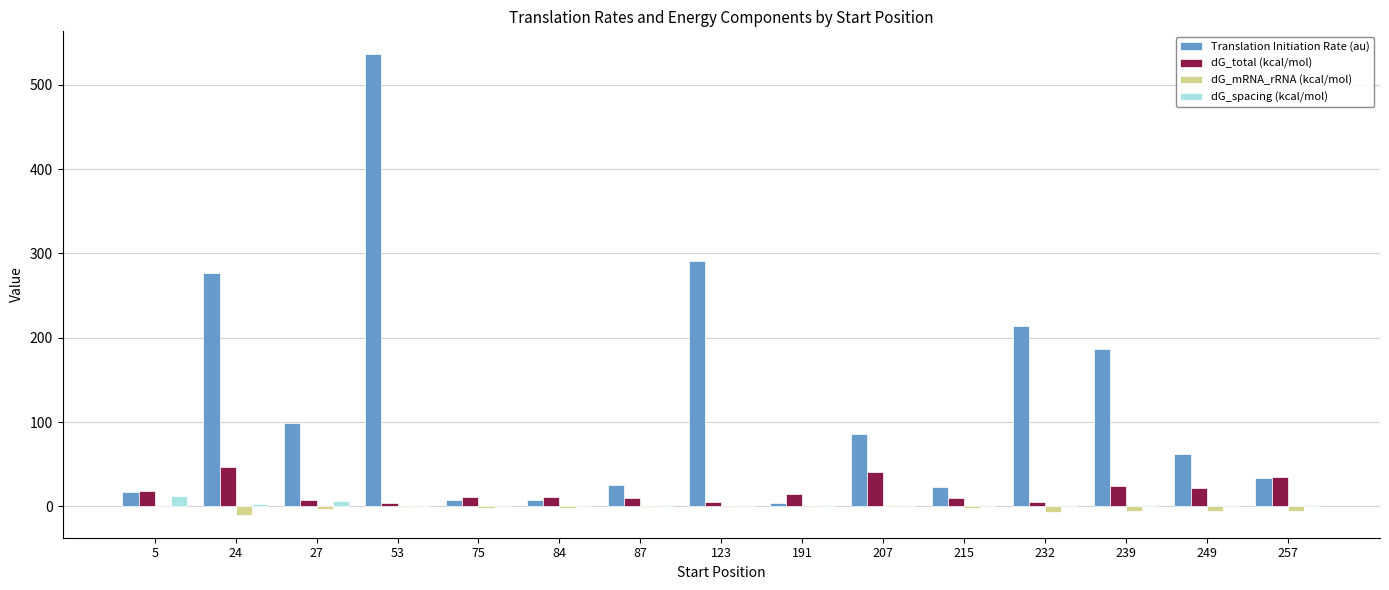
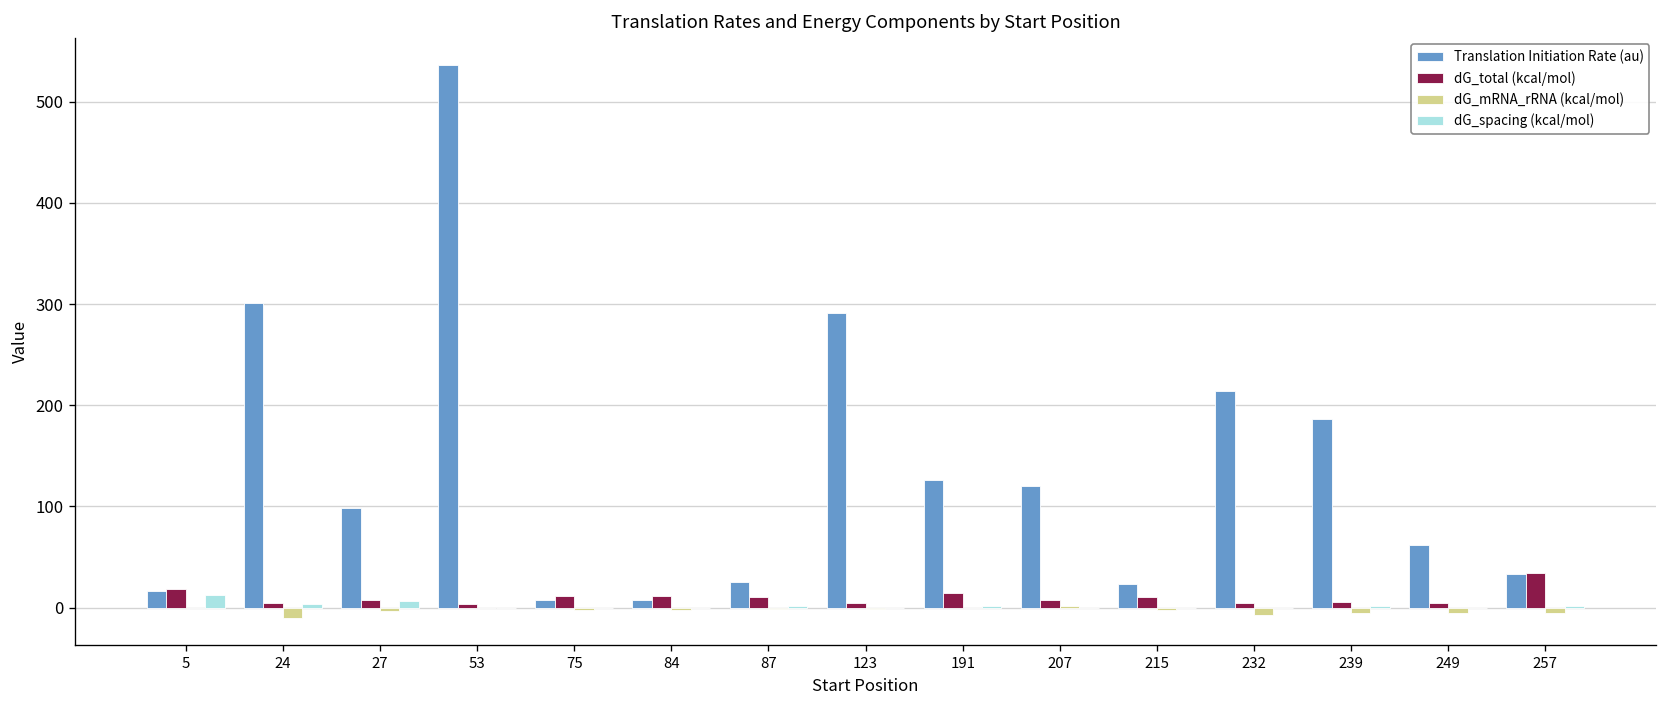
  {
    "Translation Initiation Rate (au)": {
      "5": 20,
-     "24": 280,
+     "24": 300,
      "27": 100,
      "53": 540,
      "75": 10,
      "84": 10,
      "87": 30,
      "123": 290,
-     "191": 0,
-     "207": 90,
+     "191": 130,
+     "207": 120,
      "215": 20,
      "232": 210,
      "239": 190,
      "249": 60,
      "257": 30
    },
    "dG_total (kcal/mol)": {
      "5": 20,
-     "24": 50,
+     "24": 0,
      "27": 10,
      "53": 0,
      "75": 10,
      "84": 10,
      "87": 10,
      "123": 0,
      "191": 10,
-     "207": 40,
+     "207": 10,
      "215": 10,
      "232": 0,
-     "239": 20,
-     "249": 20,
+     "239": 10,
+     "249": 0,
      "257": 30
    },
    "dG_mRNA_rRNA (kcal/mol)": {
      "24": -10,
      "27": 0,
      "232": -10,
      "239": -10,
      "249": -10,
      "257": -10
    },
    "dG_spacing (kcal/mol)": {
      "5": 10,
      "24": 0,
      "27": 10,
      "75": 0,
      "84": 0,
      "232": 0
    }
  }
